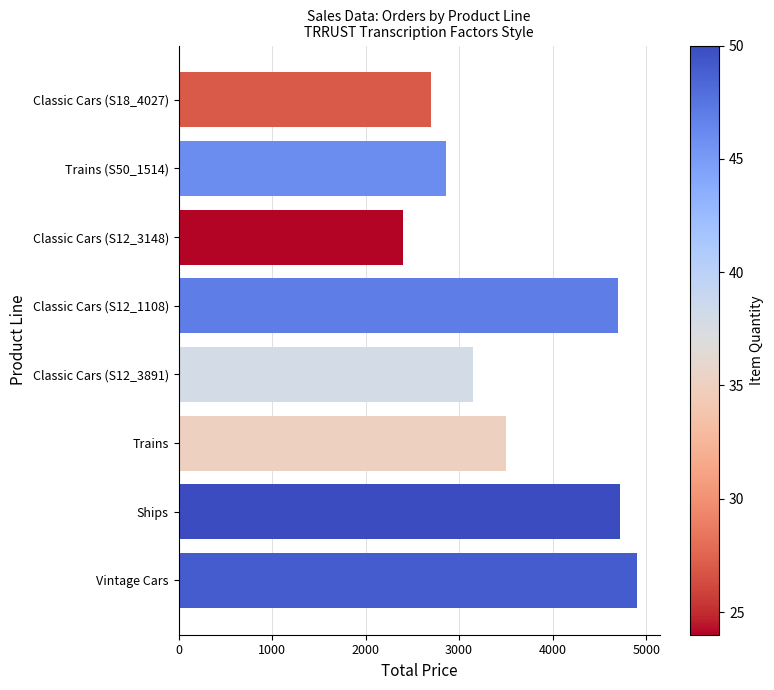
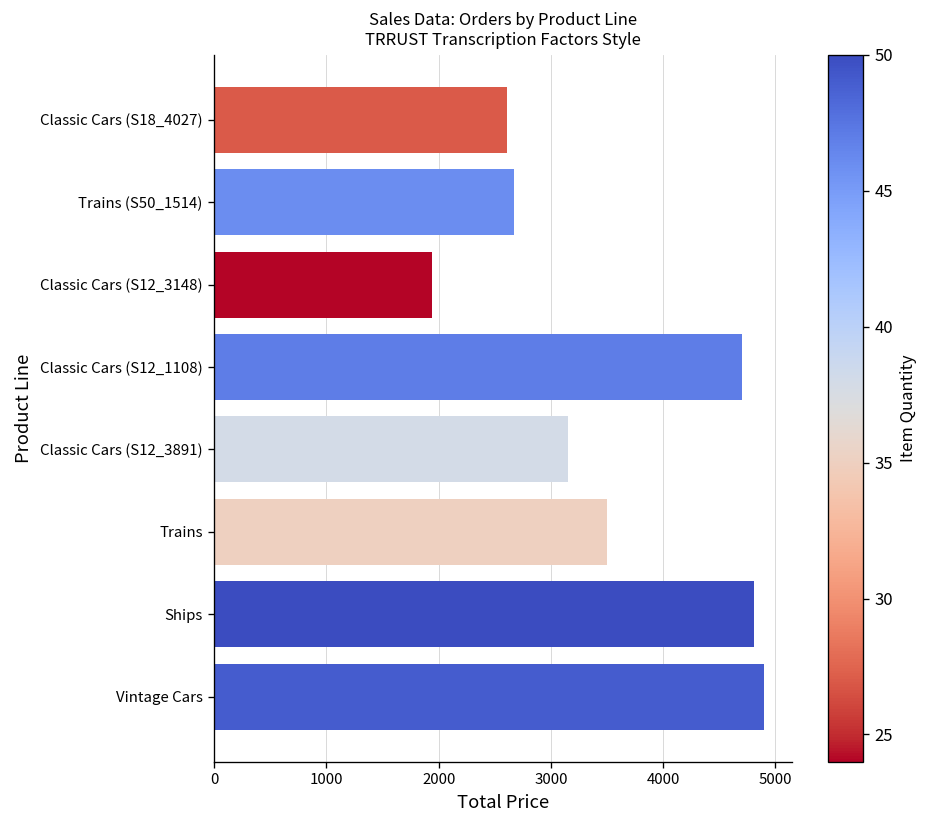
  {
-   "Classic Cars (S18_4027)": 2700,
-   "Trains (S50_1514)": 2900,
-   "Classic Cars (S12_3148)": 2400,
+   "Classic Cars (S18_4027)": 2600,
+   "Trains (S50_1514)": 2700,
+   "Classic Cars (S12_3148)": 1900,
    "Classic Cars (S12_1108)": 4700,
    "Classic Cars (S12_3891)": 3200,
    "Trains": 3500,
-   "Ships": 4700,
+   "Ships": 4800,
    "Vintage Cars": 4900
  }
